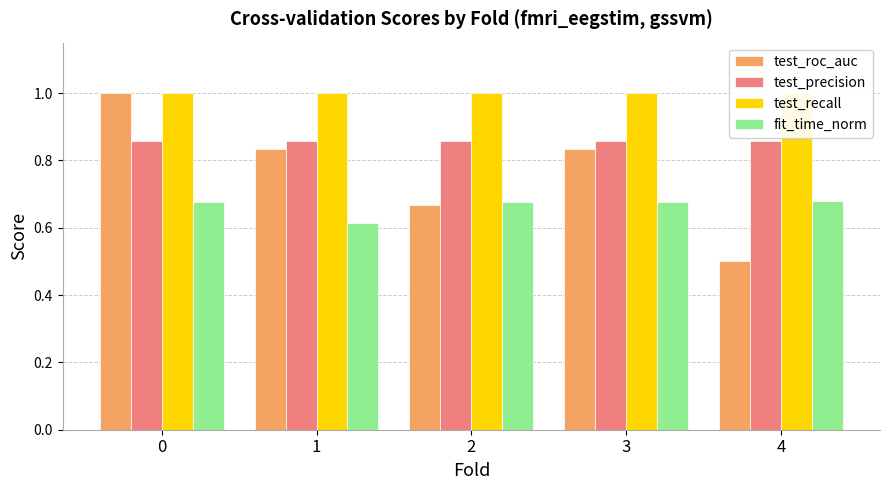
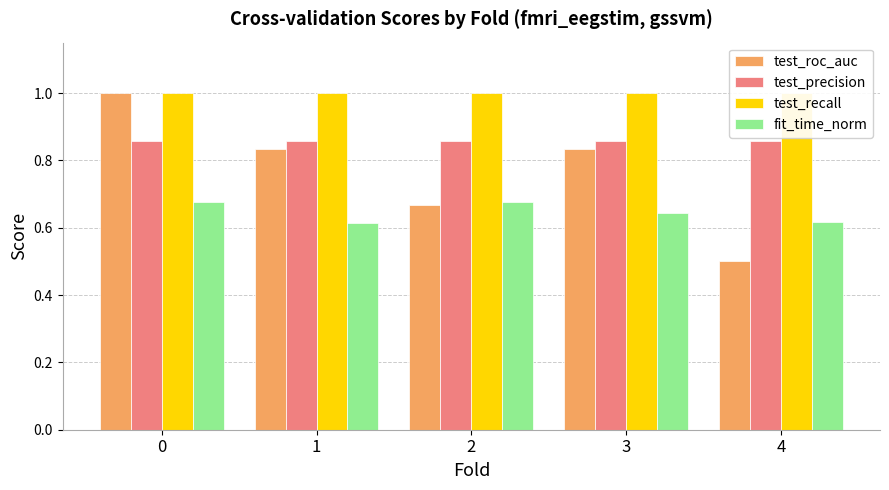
  {
    "test_recall": {
      "0": 1.00,
      "1": 1.00,
      "2": 1.00,
      "3": 1.00
    },
    "fit_time_norm": {
      "0": 0.68,
      "1": 0.61,
      "2": 0.68,
-     "3": 0.68,
-     "4": 0.68
+     "3": 0.64,
+     "4": 0.62
    }
  }
